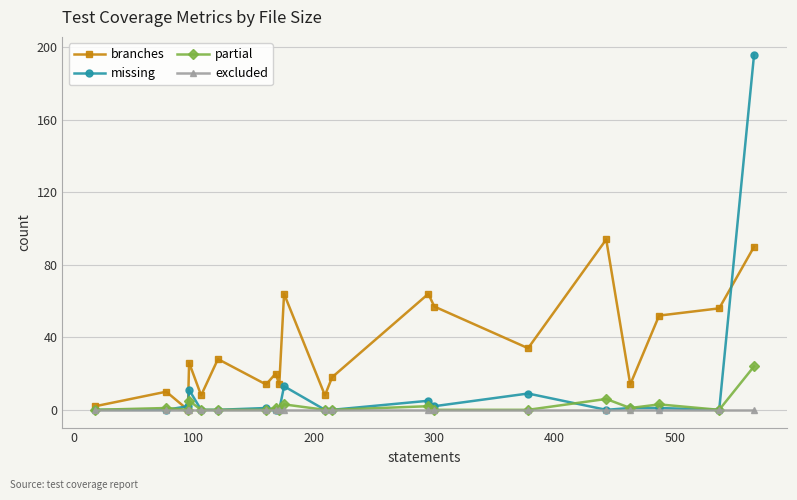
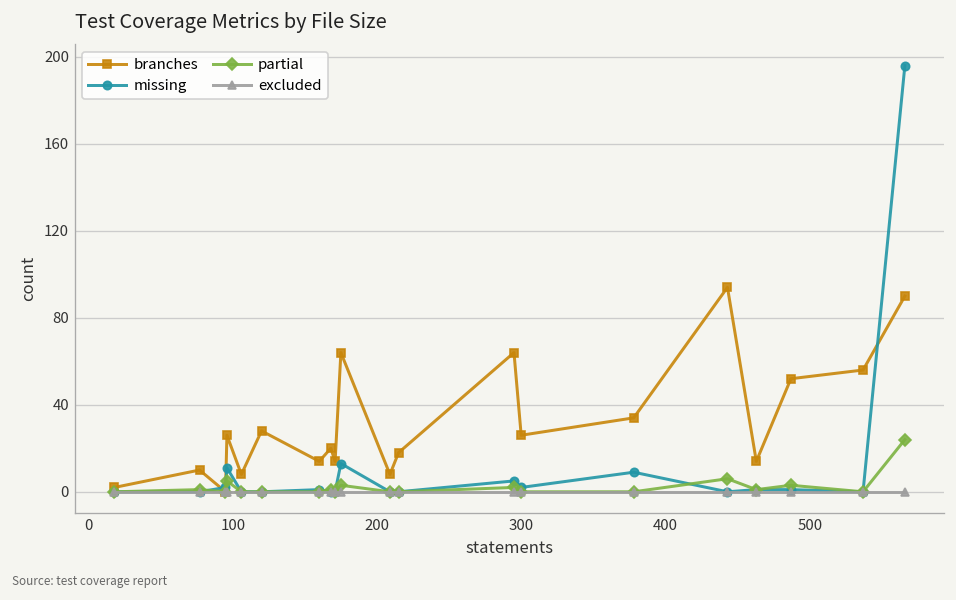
  {
    "branches": {
-     "300": 57
+     "300": 26
    },
    "missing": {
      "300": 2
    }
  }
